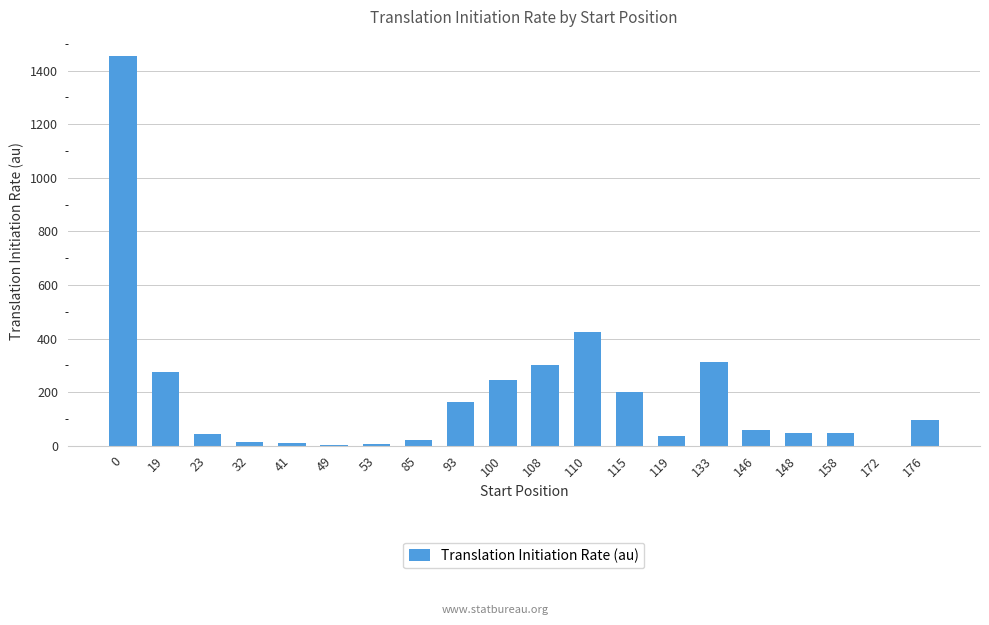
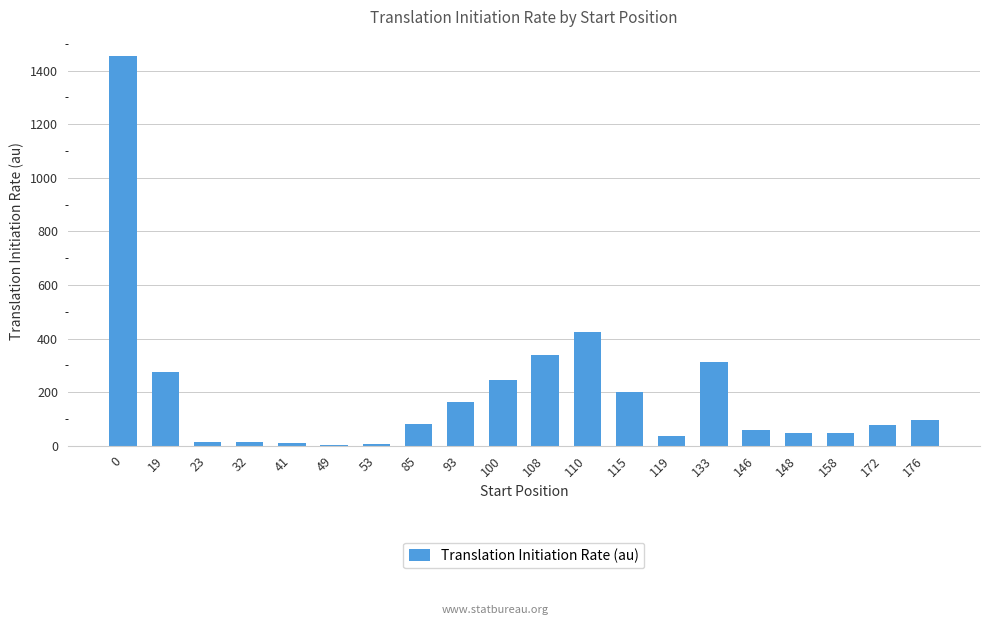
  {
    "0": 1450,
    "19": 270,
-   "23": 40,
+   "23": 20,
    "32": 10,
-   "85": 20,
+   "85": 80,
    "93": 160,
    "100": 240,
-   "108": 300,
+   "108": 340,
    "110": 430,
    "115": 200,
    "119": 40,
    "133": 310,
    "146": 60,
    "148": 50,
    "158": 50,
-   "172": 0,
+   "172": 80,
    "176": 90
  }
